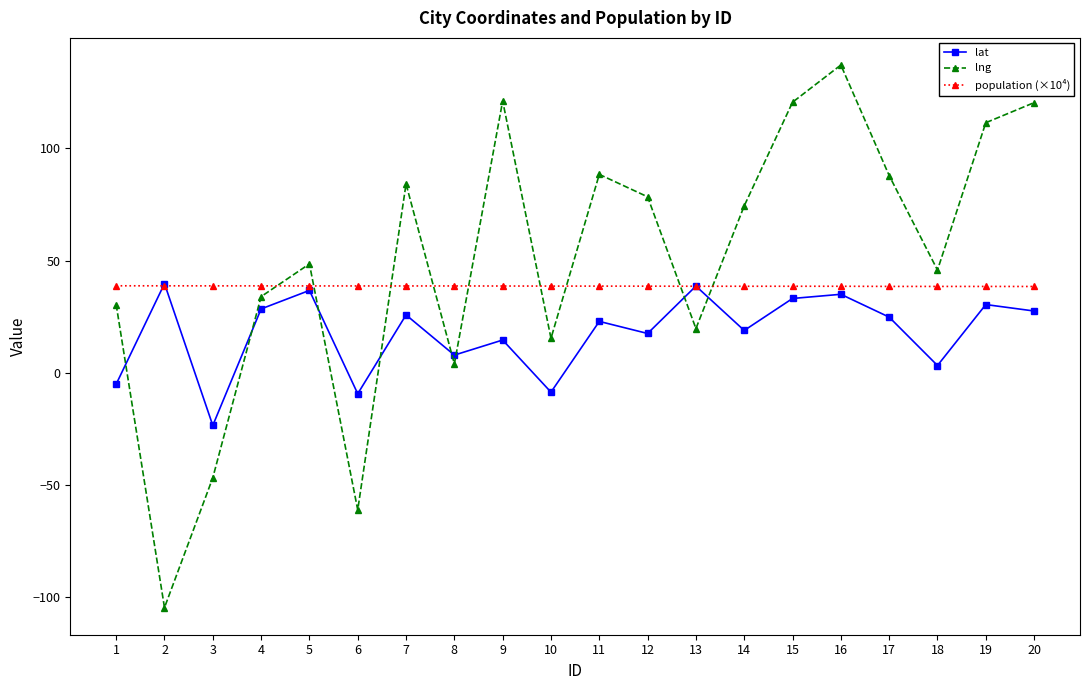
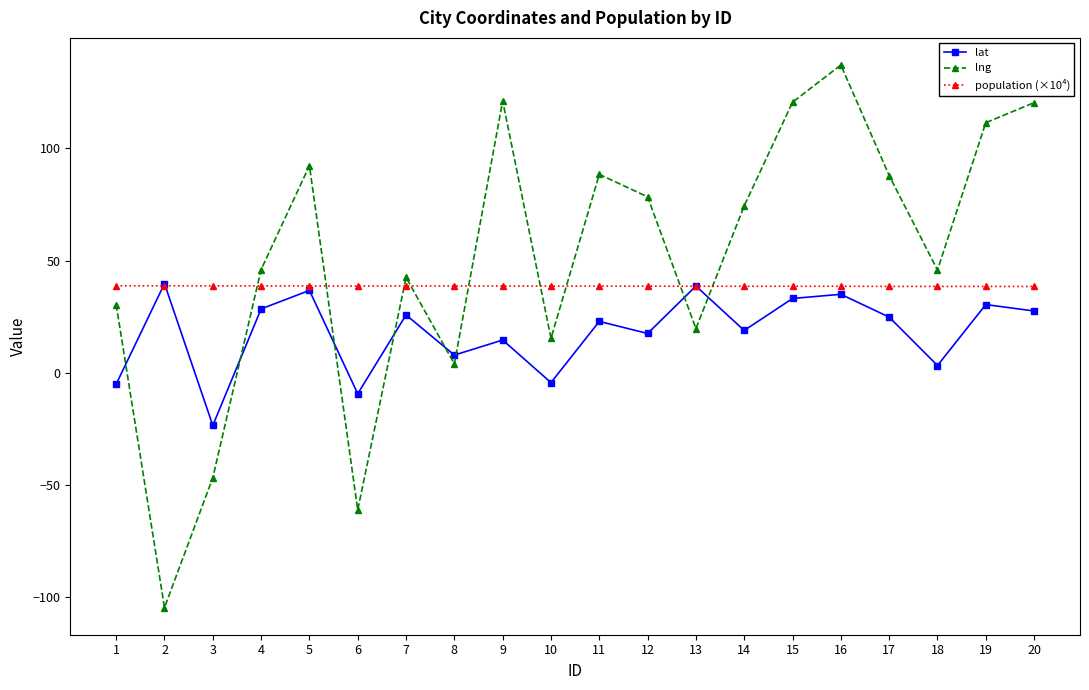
  {
    "lat": {
      "1": -5,
      "3": -24,
      "4": 28,
      "5": 37,
      "6": -9,
      "7": 26,
      "8": 8,
      "9": 15,
-     "10": -9,
+     "10": -4,
      "11": 23,
      "12": 17,
      "14": 19,
      "15": 33,
      "16": 35,
      "17": 25,
      "18": 3,
      "19": 30,
      "20": 28
    },
    "lng": {
      "1": 30,
      "2": -105,
      "3": -47,
-     "4": 34,
-     "5": 49,
+     "4": 46,
+     "5": 92,
      "6": -61,
-     "7": 84,
+     "7": 42,
      "8": 4,
      "9": 121,
      "10": 15,
      "11": 88,
      "12": 78,
      "13": 20,
      "14": 74,
      "15": 121,
      "16": 137,
      "17": 88,
      "18": 46,
      "19": 111,
      "20": 120
    },
    "population (×10⁴)": {
      "1": 39,
      "3": 39,
      "4": 39,
      "5": 39,
      "6": 39,
      "7": 39,
      "8": 39,
      "9": 39,
      "10": 39,
      "11": 39,
      "12": 39,
      "14": 39,
      "15": 39,
      "16": 39,
      "17": 38,
      "18": 38,
      "19": 38,
      "20": 38
    }
  }
